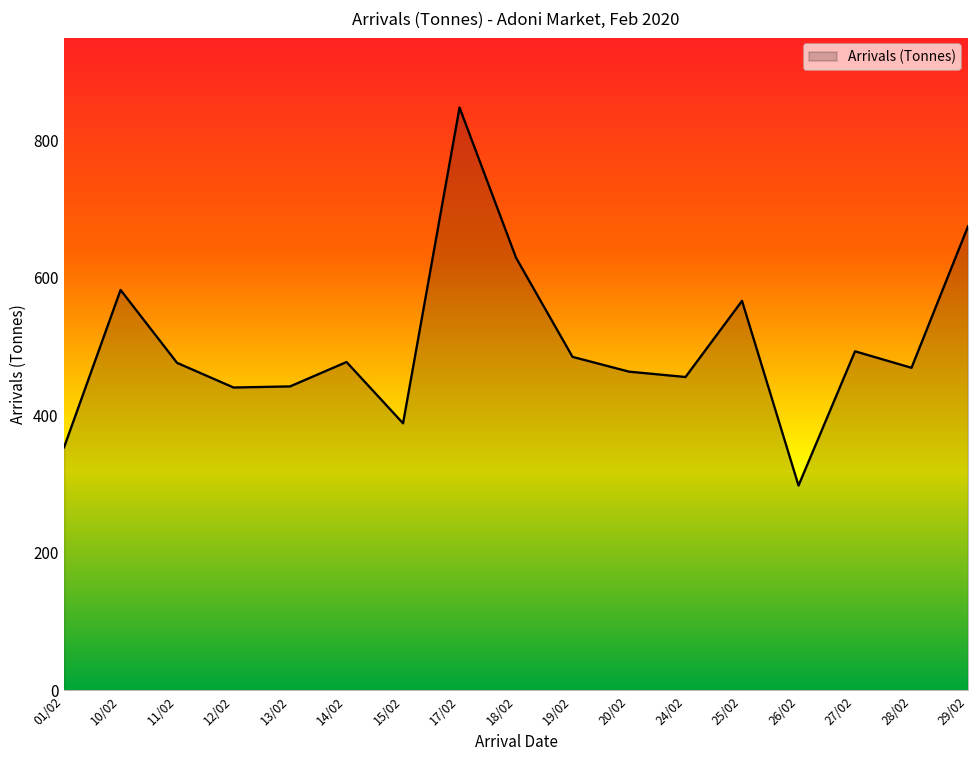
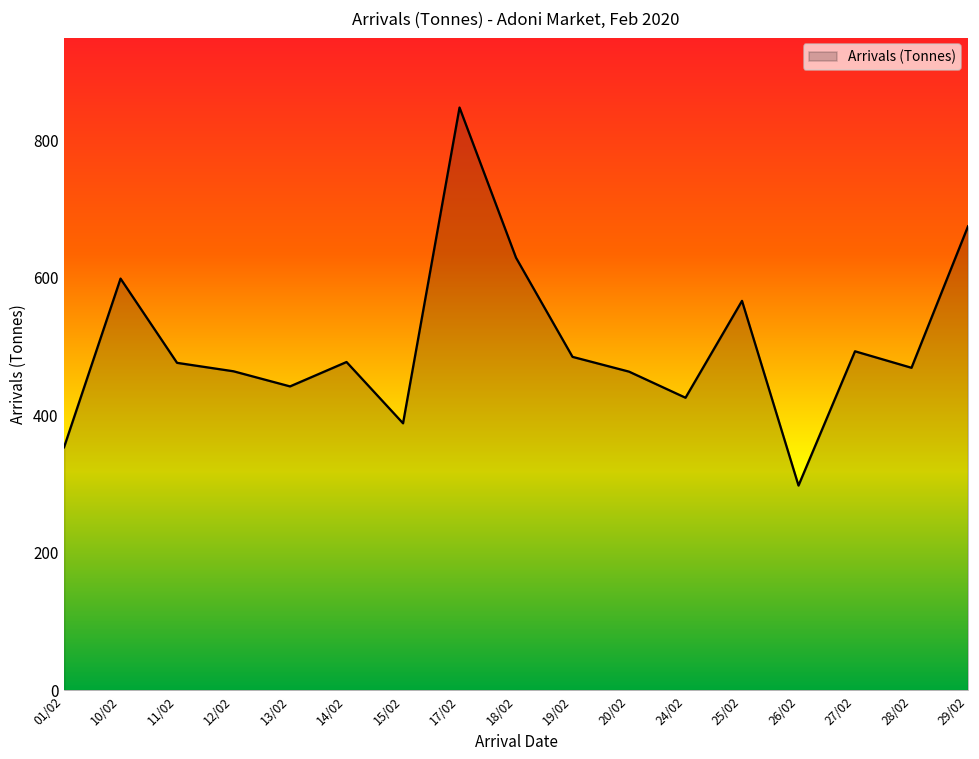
  {
    "01/02": 350,
-   "10/02": 580,
+   "10/02": 600,
    "11/02": 480,
-   "12/02": 440,
+   "12/02": 460,
    "13/02": 440,
    "14/02": 480,
    "15/02": 390,
    "17/02": 850,
    "18/02": 630,
    "19/02": 490,
    "20/02": 460,
-   "24/02": 460,
+   "24/02": 430,
    "25/02": 570,
    "26/02": 300,
    "27/02": 490,
    "28/02": 470,
    "29/02": 680
  }
